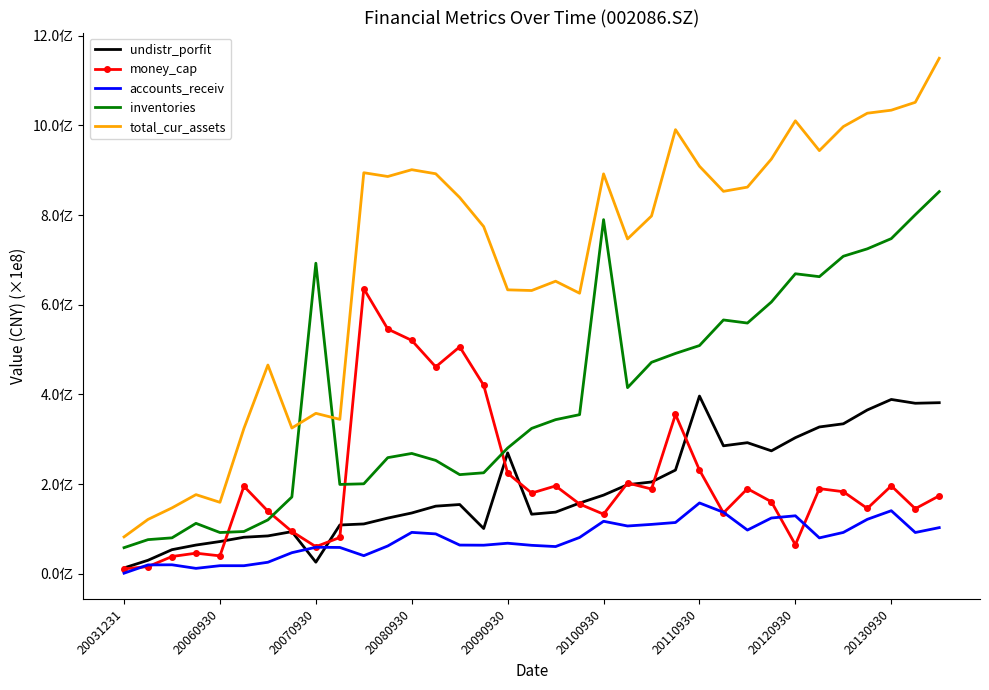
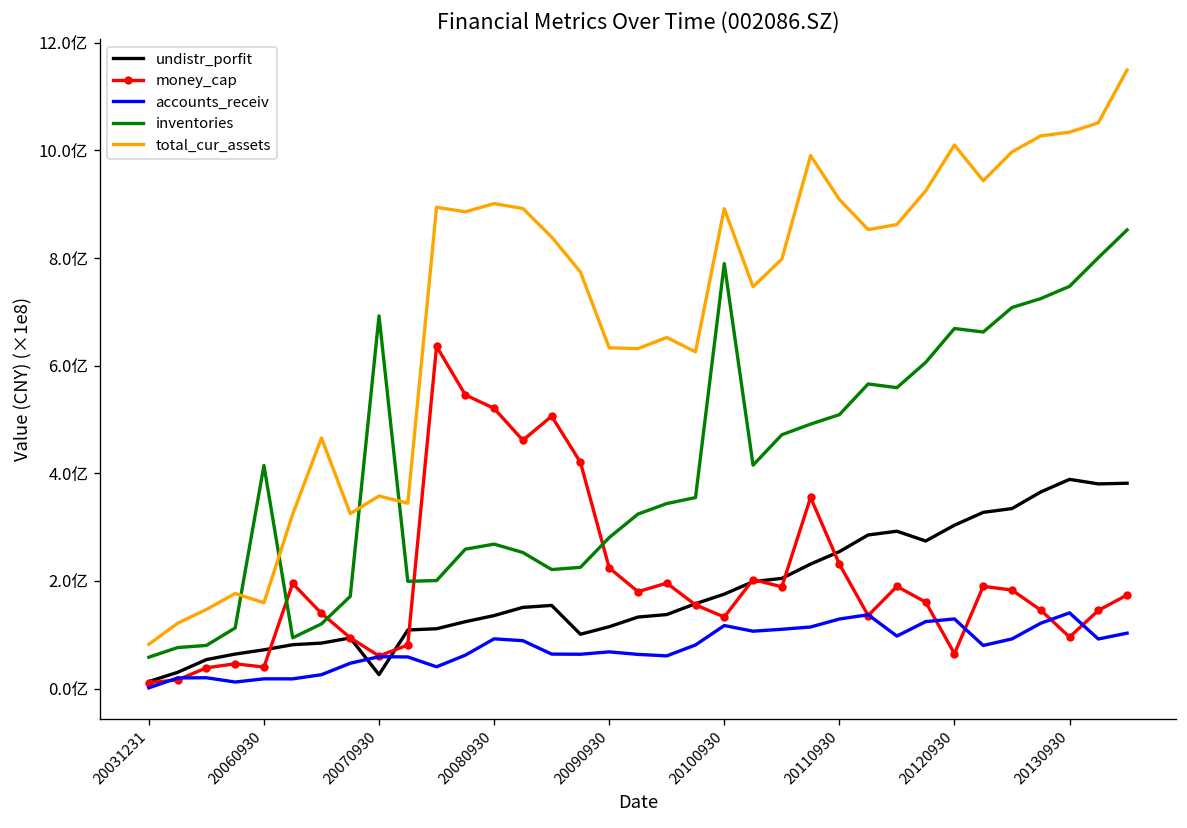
  {
    "undistr_porfit": {
      "20060930": "0.7亿",
      "20070930": "0.3亿",
      "20080930": "1.4亿",
-     "20090930": "2.7亿",
+     "20090930": "1.2亿",
      "20100930": "1.8亿",
-     "20110930": "4.0亿",
+     "20110930": "2.5亿",
      "20120930": "3.0亿",
      "20130930": "3.9亿"
    },
    "money_cap": {
      "20060930": "0.4亿",
      "20080930": "5.2亿",
      "20090930": "2.2亿",
      "20100930": "1.3亿",
      "20110930": "2.3亿",
      "20120930": "0.6亿",
-     "20130930": "2.0亿"
+     "20130930": "1.0亿"
    },
    "accounts_receiv": {
      "20031231": "0.0亿",
      "20060930": "0.2亿",
      "20080930": "0.9亿",
      "20090930": "0.7亿",
      "20100930": "1.2亿",
-     "20110930": "1.6亿",
+     "20110930": "1.3亿",
      "20120930": "1.3亿",
      "20130930": "1.4亿"
    },
    "inventories": {
      "20031231": "0.6亿",
-     "20060930": "0.9亿",
+     "20060930": "4.1亿",
      "20070930": "6.9亿",
      "20080930": "2.7亿",
      "20090930": "2.8亿",
      "20100930": "7.9亿",
      "20110930": "5.1亿",
      "20120930": "6.7亿",
      "20130930": "7.5亿"
    },
    "total_cur_assets": {
      "20031231": "0.8亿",
      "20060930": "1.6亿",
      "20070930": "3.6亿",
      "20080930": "9.0亿",
      "20090930": "6.3亿",
      "20100930": "8.9亿",
      "20110930": "9.1亿",
      "20120930": "10.1亿",
      "20130930": "10.3亿"
    }
  }
